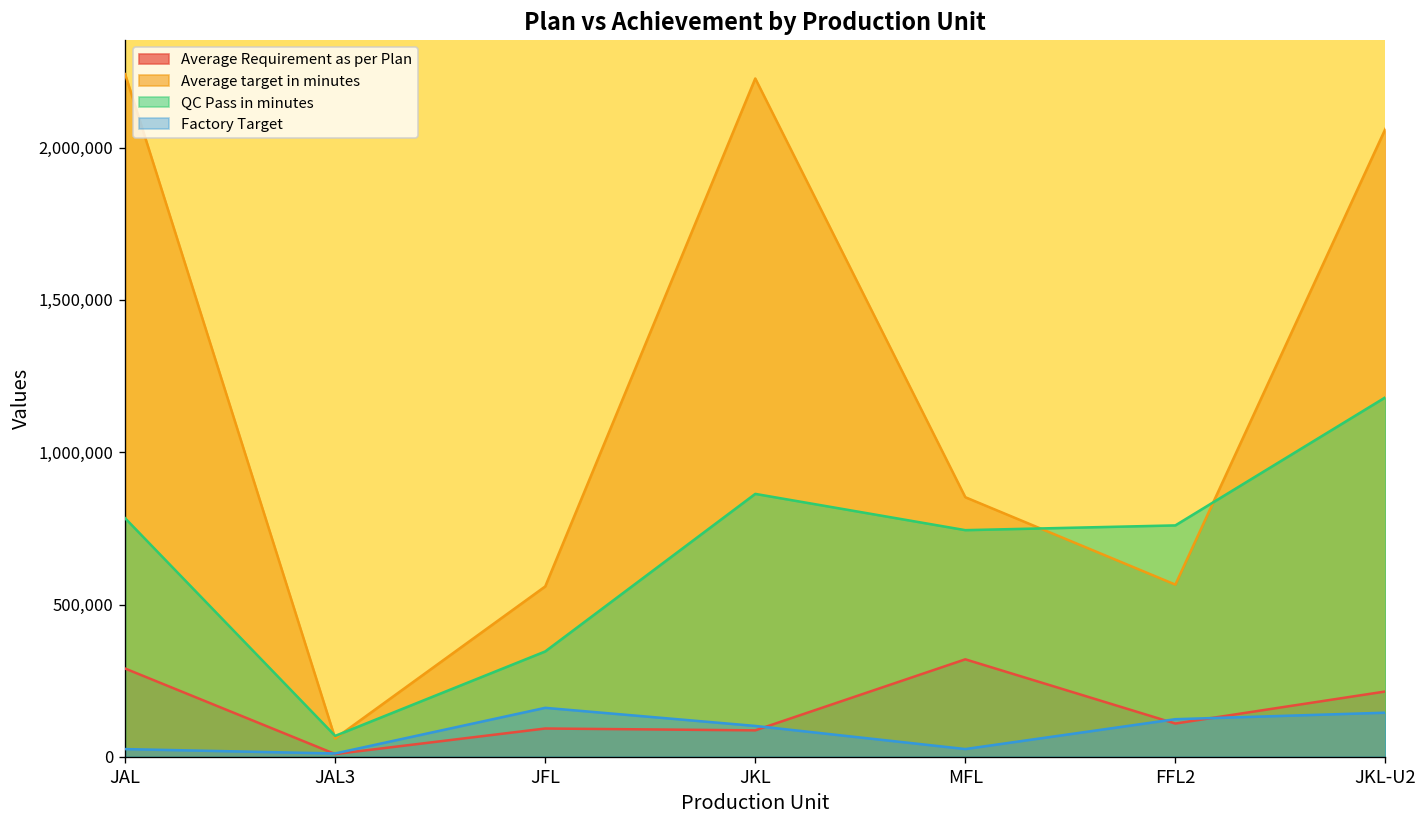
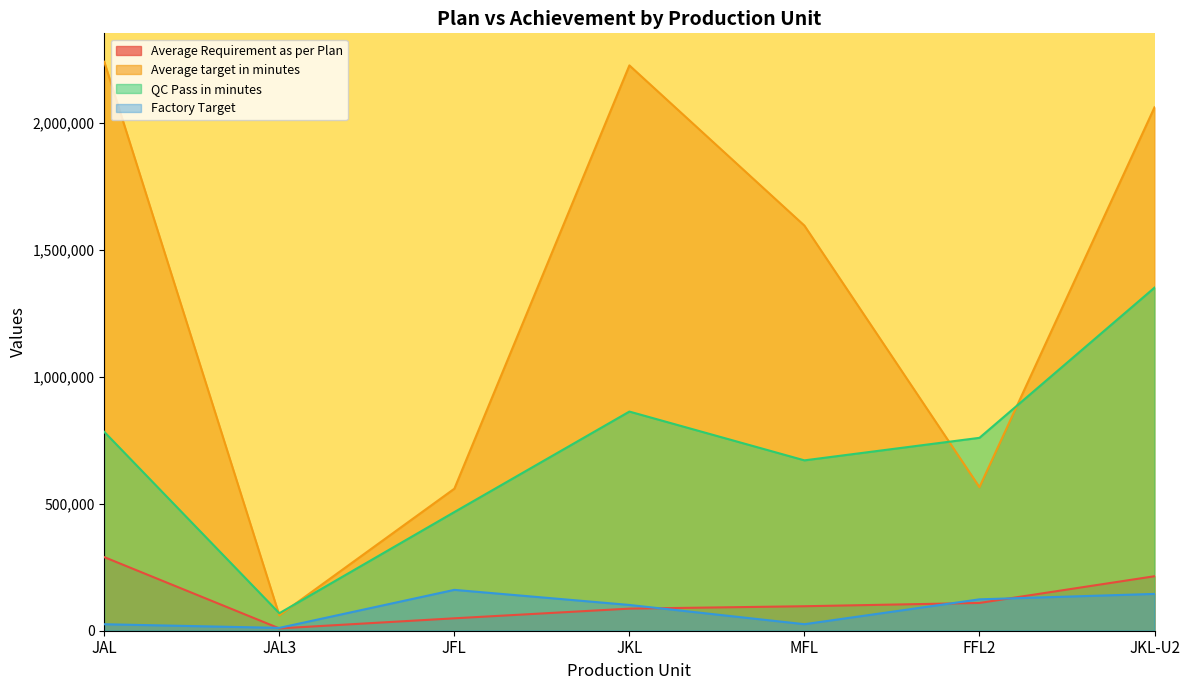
  {
    "Average Requirement as per Plan": {
      "JAL": "290,000",
-     "JFL": "90,000",
+     "JFL": "50,000",
      "JKL": "90,000",
-     "MFL": "320,000",
+     "MFL": "100,000",
      "FFL2": "110,000",
      "JKL-U2": "210,000"
    },
    "Average target in minutes": {
      "JAL": "2,240,000",
      "JFL": "560,000",
      "JKL": "2,230,000",
-     "MFL": "850,000",
+     "MFL": "1,600,000",
      "FFL2": "570,000",
      "JKL-U2": "2,060,000"
    },
    "QC Pass in minutes": {
      "JAL": "780,000",
-     "JFL": "350,000",
+     "JFL": "470,000",
      "JKL": "860,000",
-     "MFL": "740,000",
+     "MFL": "670,000",
      "FFL2": "760,000",
-     "JKL-U2": "1,180,000"
+     "JKL-U2": "1,350,000"
    },
    "Factory Target": {
      "JAL": "30,000",
      "JFL": "160,000",
      "JKL": "100,000",
      "MFL": "30,000",
      "FFL2": "120,000",
      "JKL-U2": "150,000"
    }
  }
